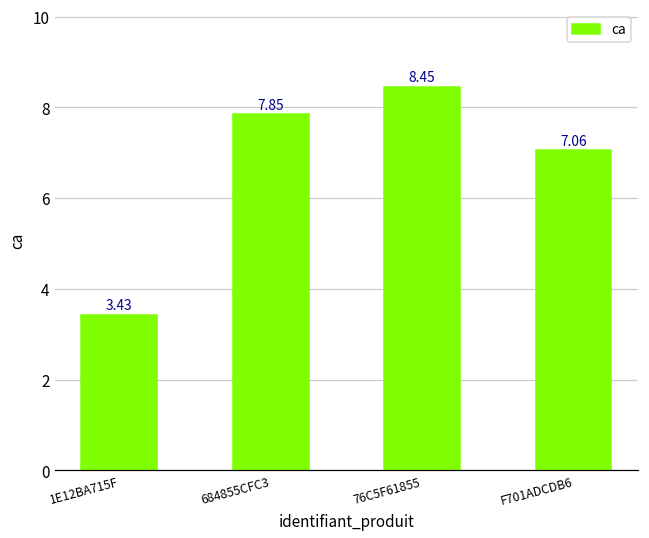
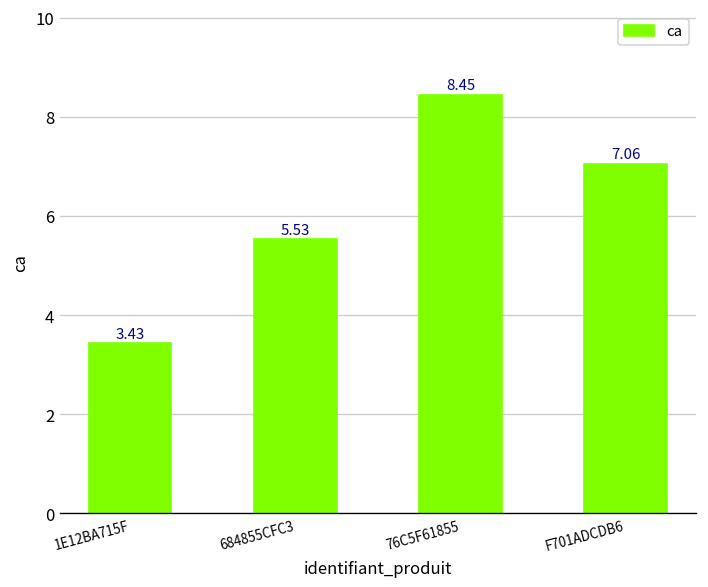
  {
    "1E12BA715F": 3.43,
-   "684855CFC3": 7.85,
+   "684855CFC3": 5.53,
    "76C5F61855": 8.45,
    "F701ADCDB6": 7.06
  }
